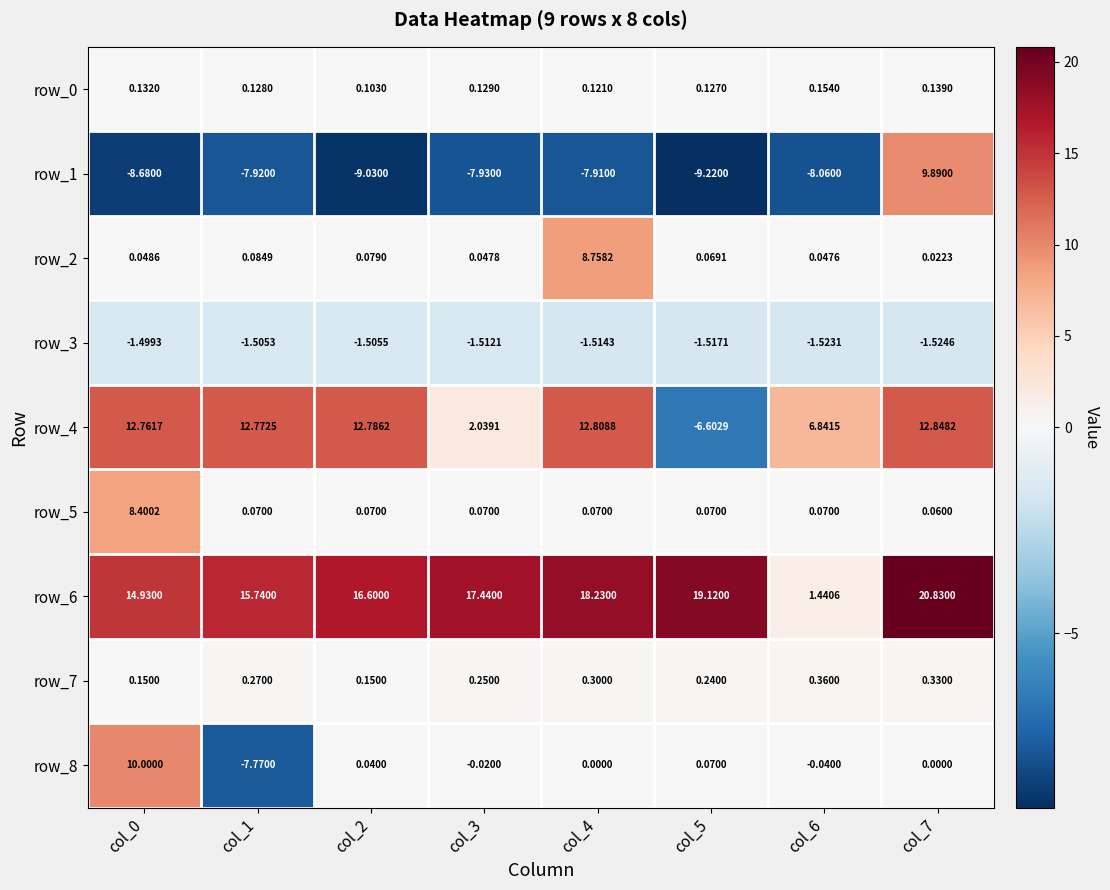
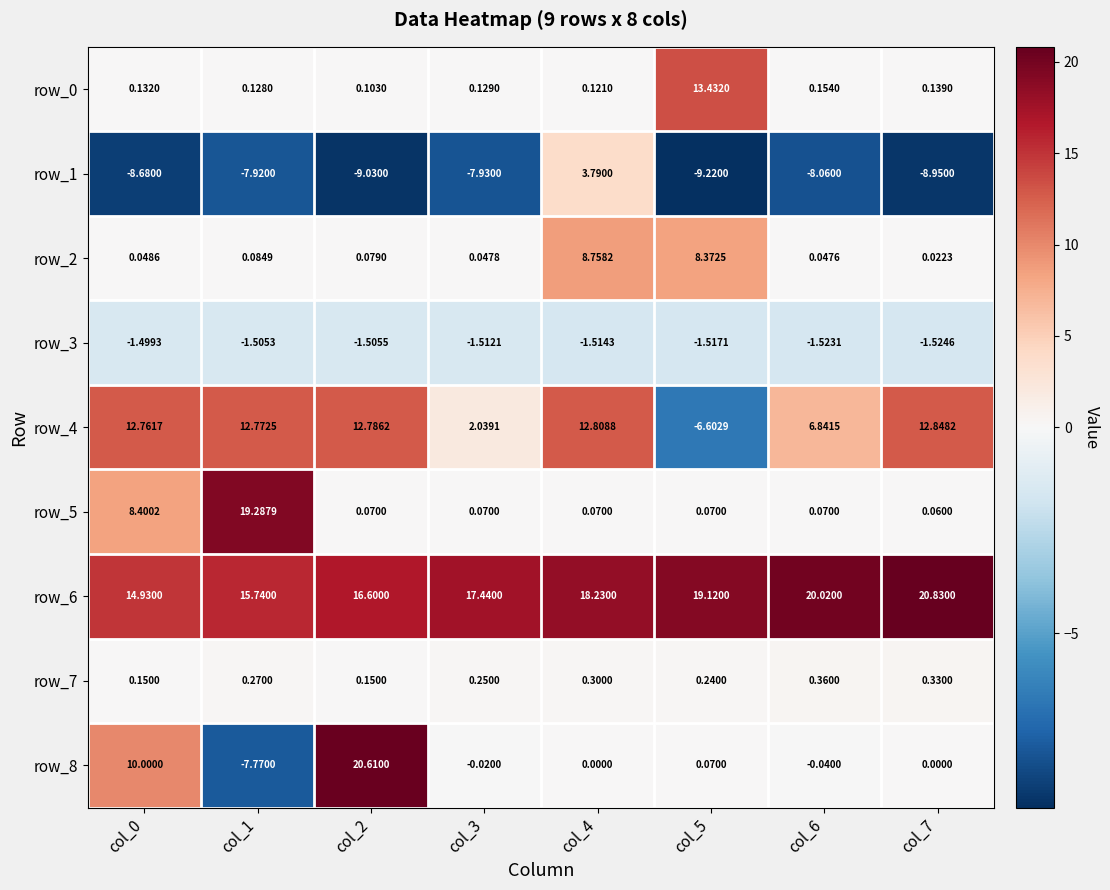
  {
    "row_0": {
      "col_0": 0.1320,
      "col_1": 0.1280,
      "col_2": 0.1030,
      "col_3": 0.1290,
      "col_4": 0.1210,
-     "col_5": 0.1270,
+     "col_5": 13.4320,
      "col_6": 0.1540,
      "col_7": 0.1390
    },
    "row_1": {
      "col_0": -8.6800,
      "col_1": -7.9200,
      "col_2": -9.0300,
      "col_3": -7.9300,
-     "col_4": -7.9100,
+     "col_4": 3.7900,
      "col_5": -9.2200,
      "col_6": -8.0600,
-     "col_7": 9.8900
+     "col_7": -8.9500
    },
    "row_2": {
      "col_0": 0.0486,
      "col_1": 0.0849,
      "col_2": 0.0790,
      "col_3": 0.0478,
      "col_4": 8.7582,
-     "col_5": 0.0691,
+     "col_5": 8.3725,
      "col_6": 0.0476,
      "col_7": 0.0223
    },
    "row_3": {
      "col_0": -1.4993,
      "col_1": -1.5053,
      "col_2": -1.5055,
      "col_3": -1.5121,
      "col_4": -1.5143,
      "col_5": -1.5171,
      "col_6": -1.5231,
      "col_7": -1.5246
    },
    "row_4": {
      "col_0": 12.7617,
      "col_1": 12.7725,
      "col_2": 12.7862,
      "col_3": 2.0391,
      "col_4": 12.8088,
      "col_5": -6.6029,
      "col_6": 6.8415,
      "col_7": 12.8482
    },
    "row_5": {
      "col_0": 8.4002,
-     "col_1": 0.0700,
+     "col_1": 19.2879,
      "col_2": 0.0700,
      "col_3": 0.0700,
      "col_4": 0.0700,
      "col_5": 0.0700,
      "col_6": 0.0700,
      "col_7": 0.0600
    },
    "row_6": {
      "col_0": 14.9300,
      "col_1": 15.7400,
      "col_2": 16.6000,
      "col_3": 17.4400,
      "col_4": 18.2300,
      "col_5": 19.1200,
-     "col_6": 1.4406,
+     "col_6": 20.0200,
      "col_7": 20.8300
    },
    "row_7": {
      "col_0": 0.1500,
      "col_1": 0.2700,
      "col_2": 0.1500,
      "col_3": 0.2500,
      "col_4": 0.3000,
      "col_5": 0.2400,
      "col_6": 0.3600,
      "col_7": 0.3300
    },
    "row_8": {
      "col_0": 10.0000,
      "col_1": -7.7700,
-     "col_2": 0.0400,
+     "col_2": 20.6100,
      "col_3": -0.0200,
      "col_4": 0.0000,
      "col_5": 0.0700,
      "col_6": -0.0400,
      "col_7": 0.0000
    }
  }
